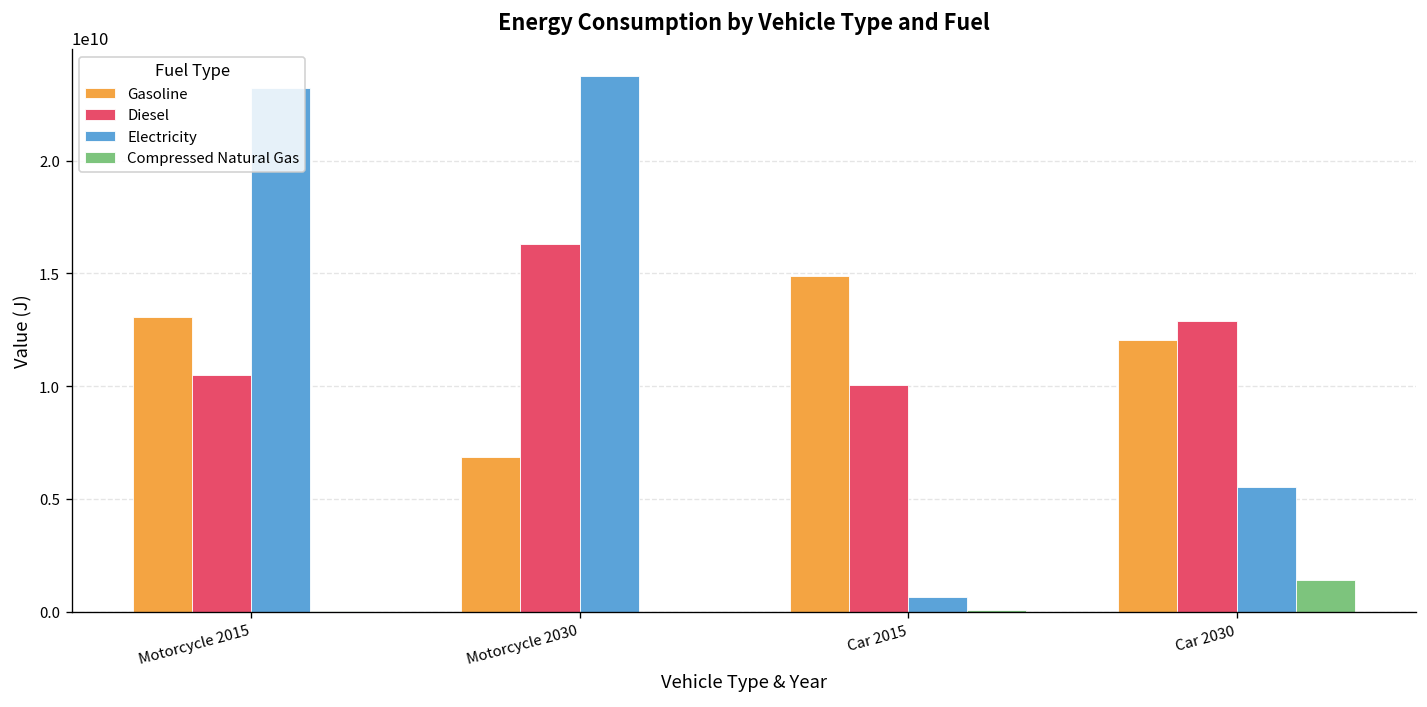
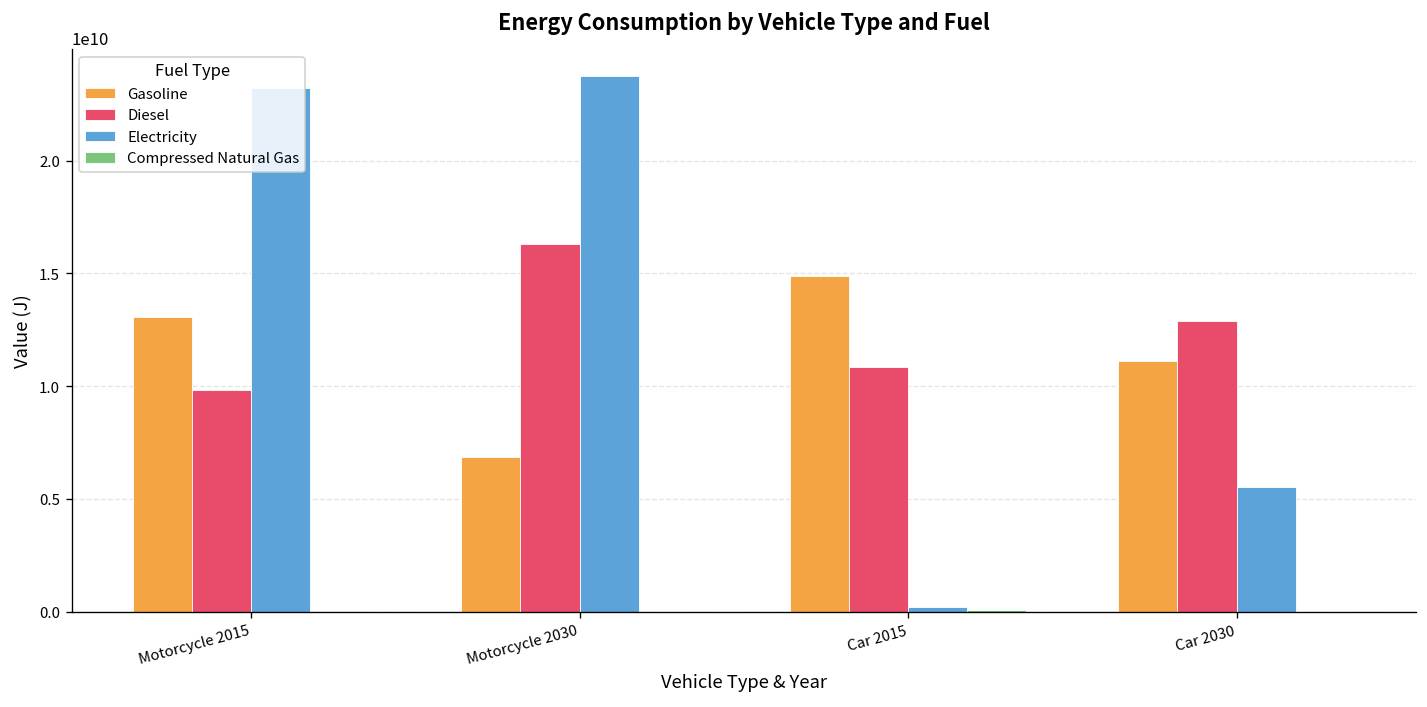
  {
    "Gasoline": {
      "Motorcycle 2015": 13100000000,
      "Motorcycle 2030": 6800000000,
      "Car 2015": 14900000000,
-     "Car 2030": 12100000000
+     "Car 2030": 11100000000
    },
    "Diesel": {
-     "Motorcycle 2015": 10500000000,
+     "Motorcycle 2015": 9800000000,
      "Motorcycle 2030": 16300000000,
-     "Car 2015": 10000000000,
+     "Car 2015": 10900000000,
      "Car 2030": 12900000000
    },
    "Electricity": {
      "Motorcycle 2030": 23800000000,
-     "Car 2015": 700000000,
+     "Car 2015": 200000000,
      "Car 2030": 5500000000
    },
    "Compressed Natural Gas": {
-     "Car 2030": 1400000000
+     "Car 2030": 0
    }
  }
